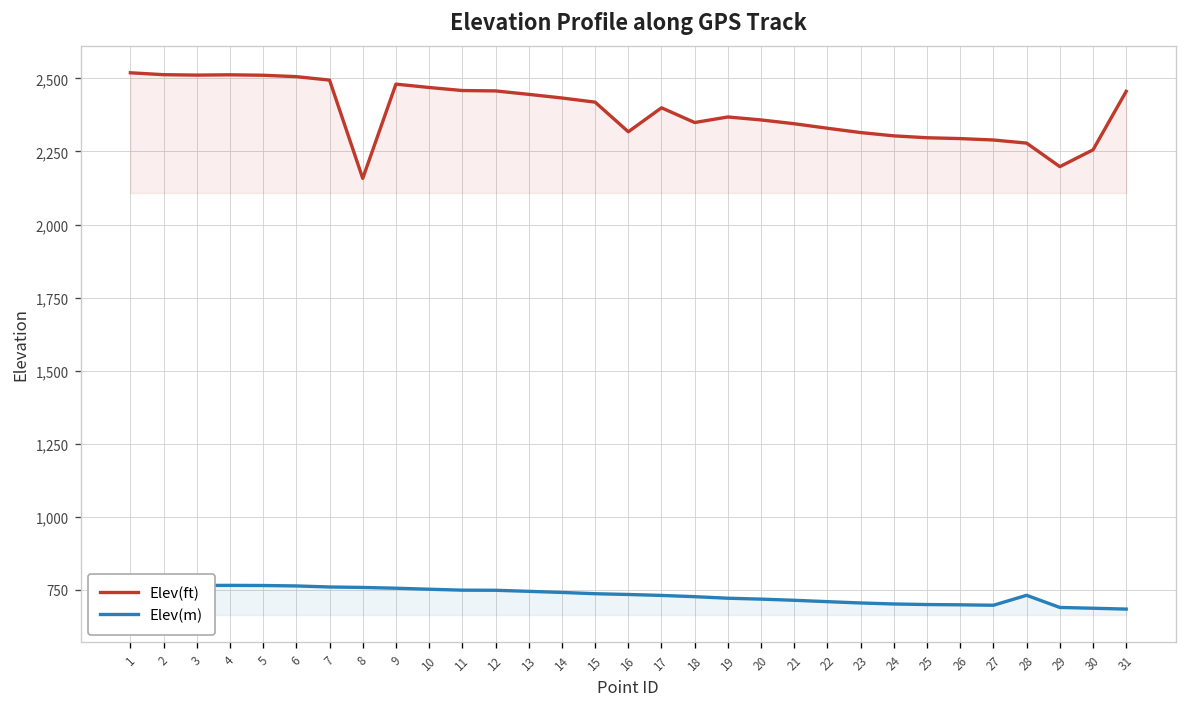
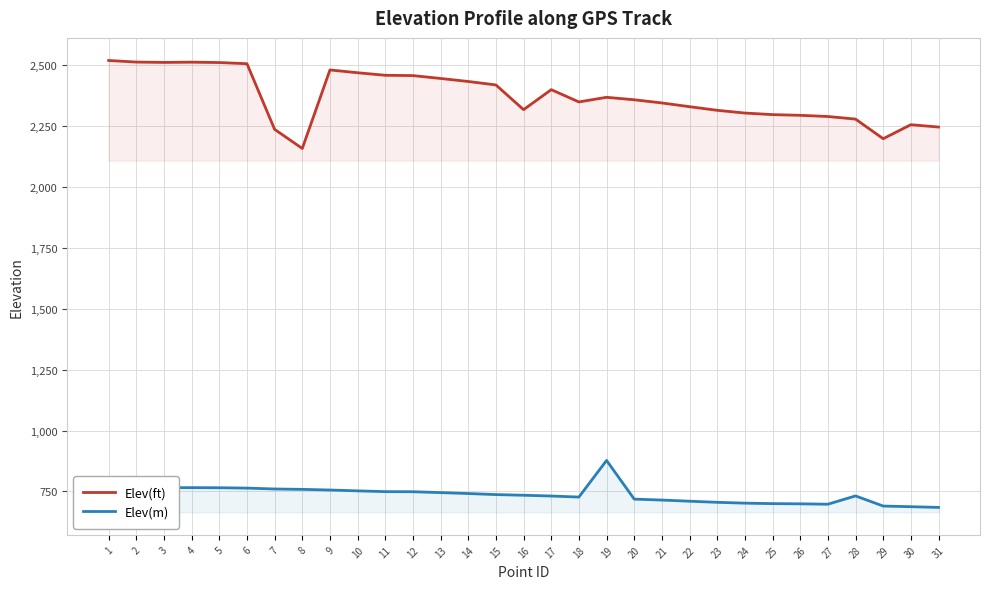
  {
    "Elev(ft)": {
      "1": "2,520",
      "2": "2,510",
      "3": "2,510",
      "4": "2,510",
      "5": "2,510",
      "6": "2,510",
-     "7": "2,490",
+     "7": "2,240",
      "8": "2,160",
      "9": "2,480",
      "10": "2,470",
      "11": "2,460",
      "12": "2,460",
      "13": "2,450",
      "14": "2,430",
      "15": "2,420",
      "16": "2,320",
      "17": "2,400",
      "18": "2,350",
      "19": "2,370",
      "20": "2,360",
      "21": "2,340",
      "22": "2,330",
      "23": "2,310",
      "24": "2,300",
      "25": "2,300",
      "26": "2,290",
      "27": "2,290",
      "28": "2,280",
      "29": "2,200",
      "30": "2,260",
-     "31": "2,460"
+     "31": "2,250"
    },
    "Elev(m)": {
      "4": "770",
      "5": "770",
      "6": "760",
      "7": "760",
      "8": "760",
      "9": "760",
      "10": "750",
      "11": "750",
      "12": "750",
      "13": "750",
      "14": "740",
      "15": "740",
      "16": "730",
      "17": "730",
      "18": "730",
-     "19": "720",
+     "19": "880",
      "20": "720",
      "21": "710",
      "22": "710",
      "23": "710",
      "24": "700",
      "25": "700",
      "26": "700",
      "27": "700",
      "28": "730",
      "29": "690",
      "30": "690",
      "31": "680"
    }
  }
